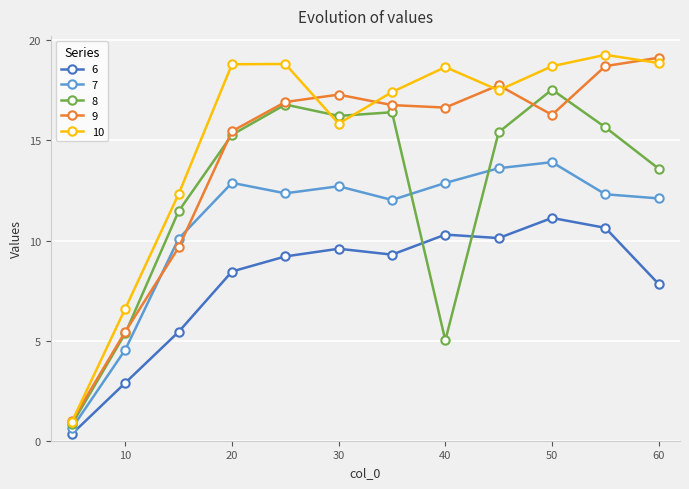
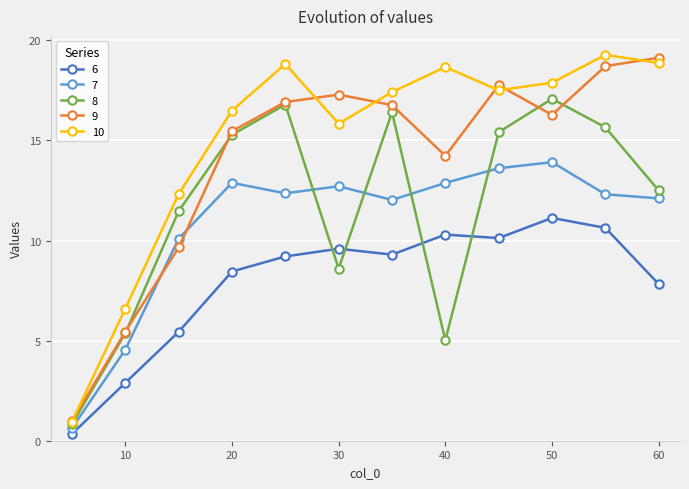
  {
    "8": {
      "20": 15.3,
-     "30": 16.2,
+     "30": 8.6,
      "40": 5.0,
-     "50": 17.5,
-     "60": 13.6
+     "50": 17.1,
+     "60": 12.5
    },
    "9": {
      "20": 15.5,
      "30": 17.3,
-     "40": 16.6,
+     "40": 14.2,
      "50": 16.3,
      "60": 19.1
    },
    "10": {
      "10": 6.6,
-     "20": 18.8,
+     "20": 16.5,
      "30": 15.8,
      "40": 18.7,
-     "50": 18.7,
+     "50": 17.9,
      "60": 18.9
    }
  }
